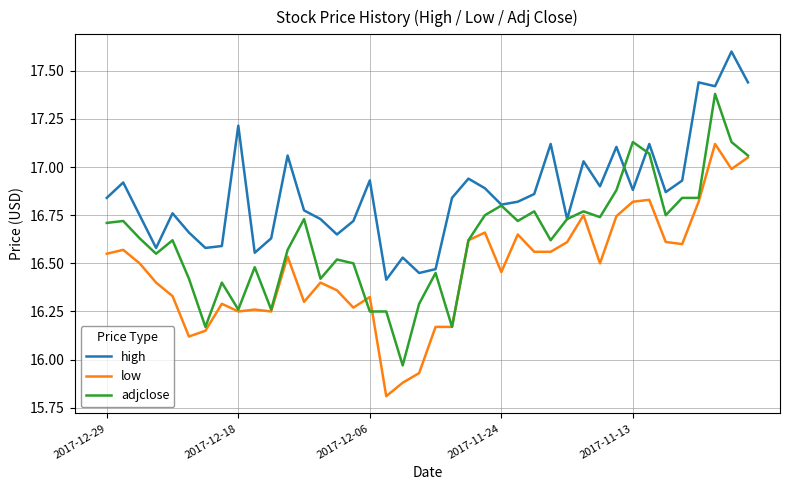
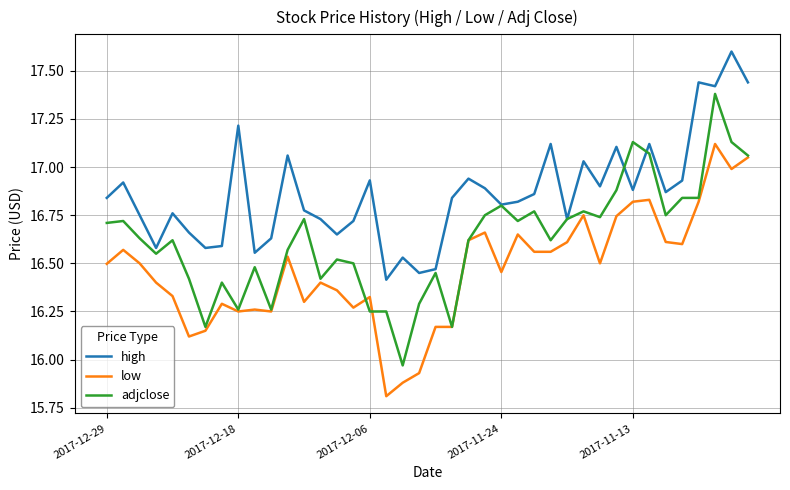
  {
    "high": {
      "2017-12-29": 16.84,
      "2017-12-18": 17.22,
      "2017-12-06": 16.93,
      "2017-11-13": 16.88
    },
    "low": {
-     "2017-12-29": 16.55,
+     "2017-12-29": 16.50,
      "2017-12-06": 16.33,
      "2017-11-24": 16.45,
      "2017-11-13": 16.82
    },
    "adjclose": {
      "2017-12-29": 16.71,
      "2017-12-06": 16.25,
      "2017-11-13": 17.13
    }
  }
